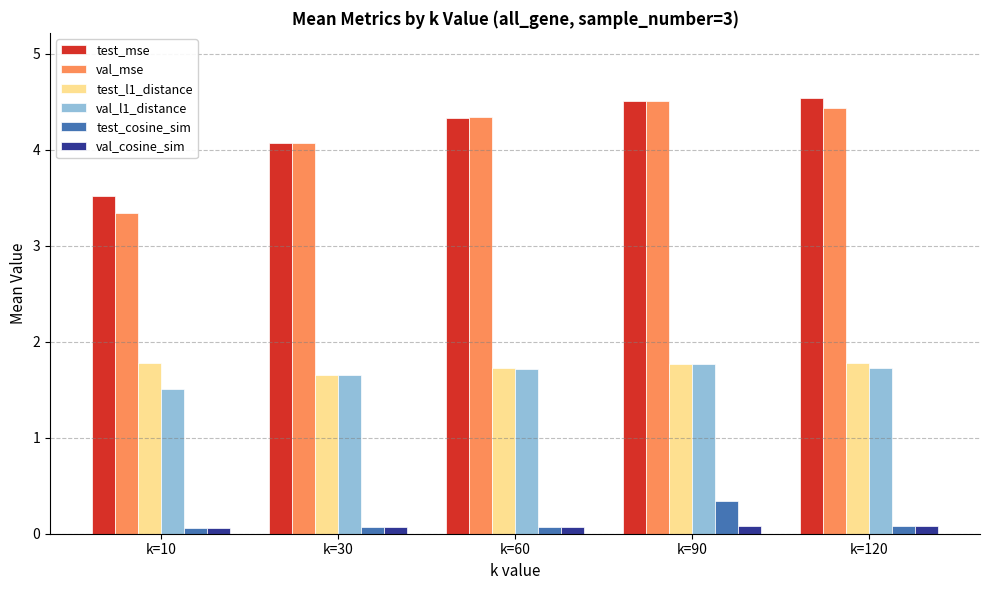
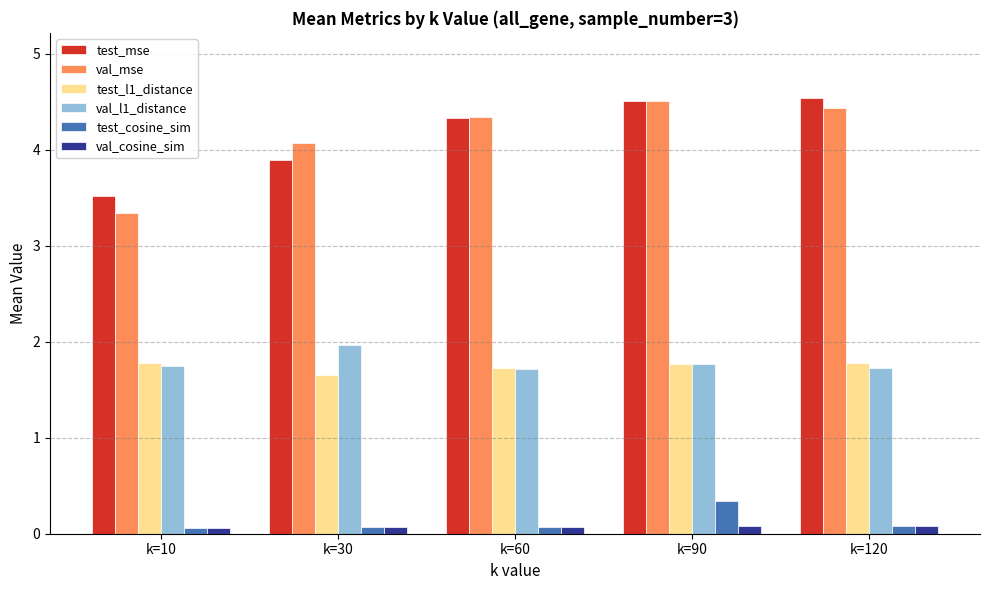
  {
    "test_mse": {
      "k=10": 3.5,
-     "k=30": 4.1,
+     "k=30": 3.9,
      "k=60": 4.3,
      "k=90": 4.5,
      "k=120": 4.5
    },
    "val_mse": {
      "k=10": 3.3,
      "k=30": 4.1,
      "k=60": 4.3,
      "k=90": 4.5,
      "k=120": 4.4
    },
    "test_l1_distance": {
      "k=10": 1.8,
      "k=30": 1.7,
      "k=60": 1.7,
      "k=90": 1.8,
      "k=120": 1.8
    },
    "val_l1_distance": {
-     "k=10": 1.5,
-     "k=30": 1.7,
+     "k=10": 1.7,
+     "k=30": 2.0,
      "k=60": 1.7,
      "k=90": 1.8,
      "k=120": 1.7
    },
    "test_cosine_sim": {
      "k=10": 0.1,
      "k=30": 0.1,
      "k=60": 0.1,
      "k=90": 0.3,
      "k=120": 0.1
    },
    "val_cosine_sim": {
      "k=10": 0.1,
      "k=30": 0.1,
      "k=60": 0.1,
      "k=90": 0.1,
      "k=120": 0.1
    }
  }
